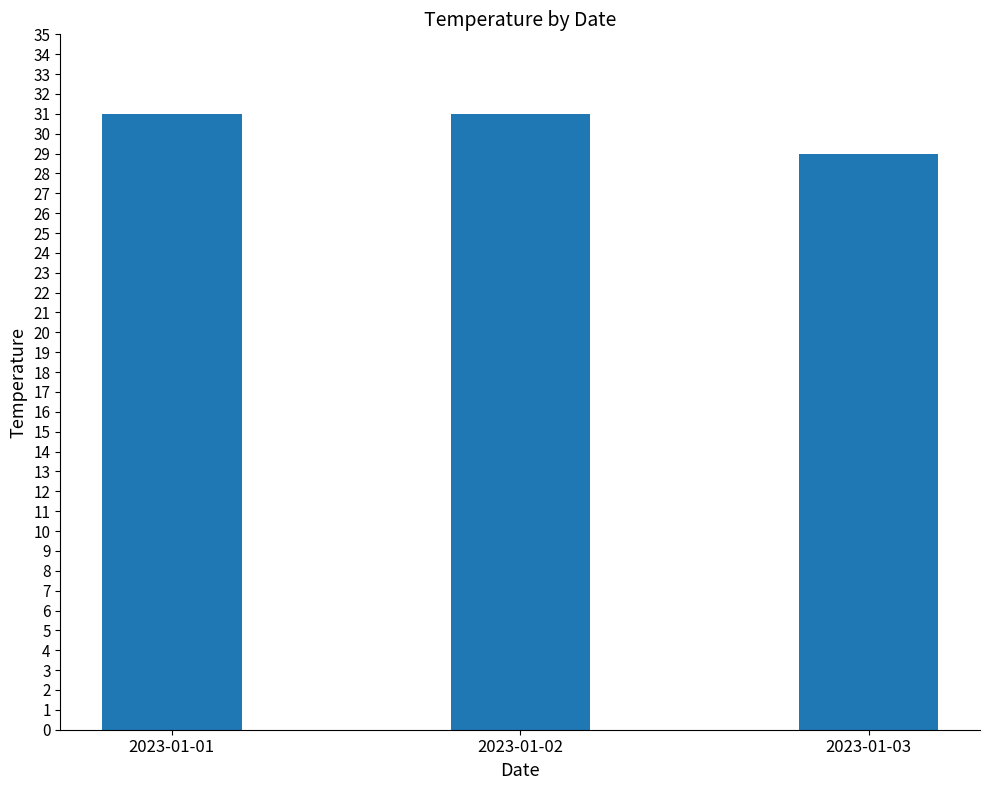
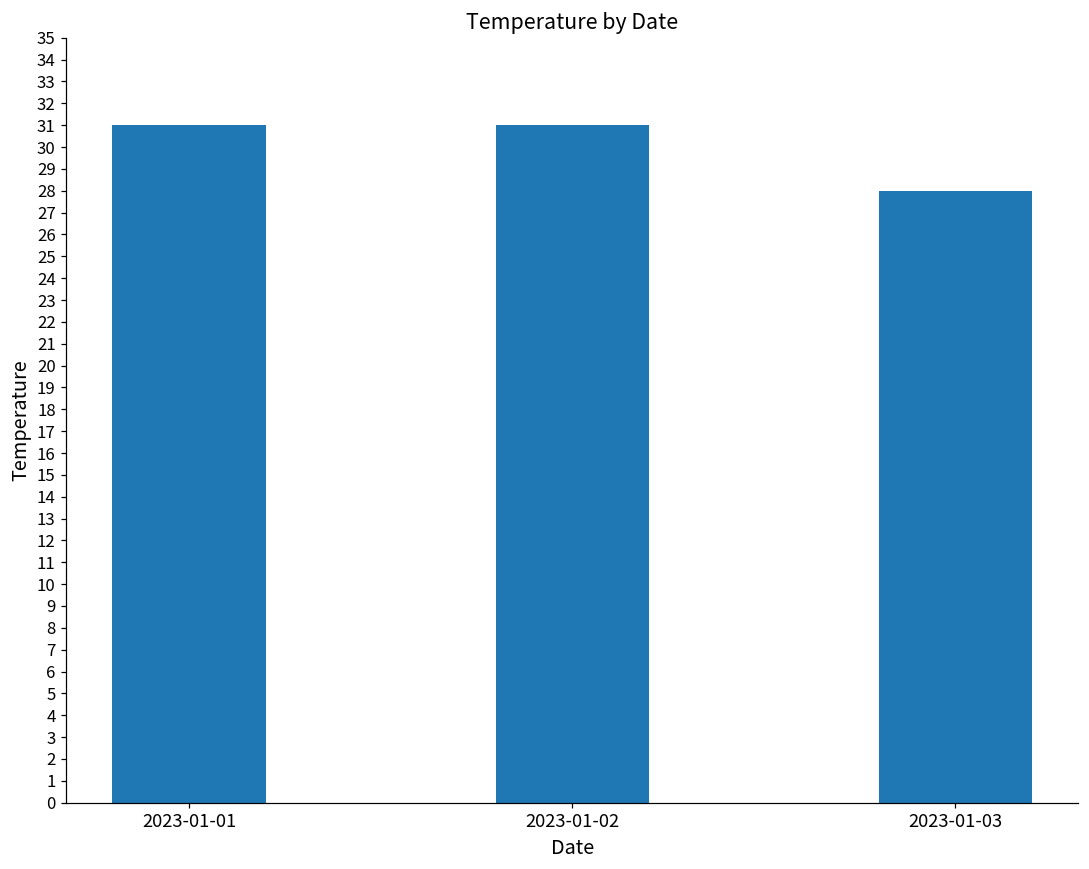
  {
    "2023-01-01": 31,
    "2023-01-02": 31,
-   "2023-01-03": 29
+   "2023-01-03": 28
  }
